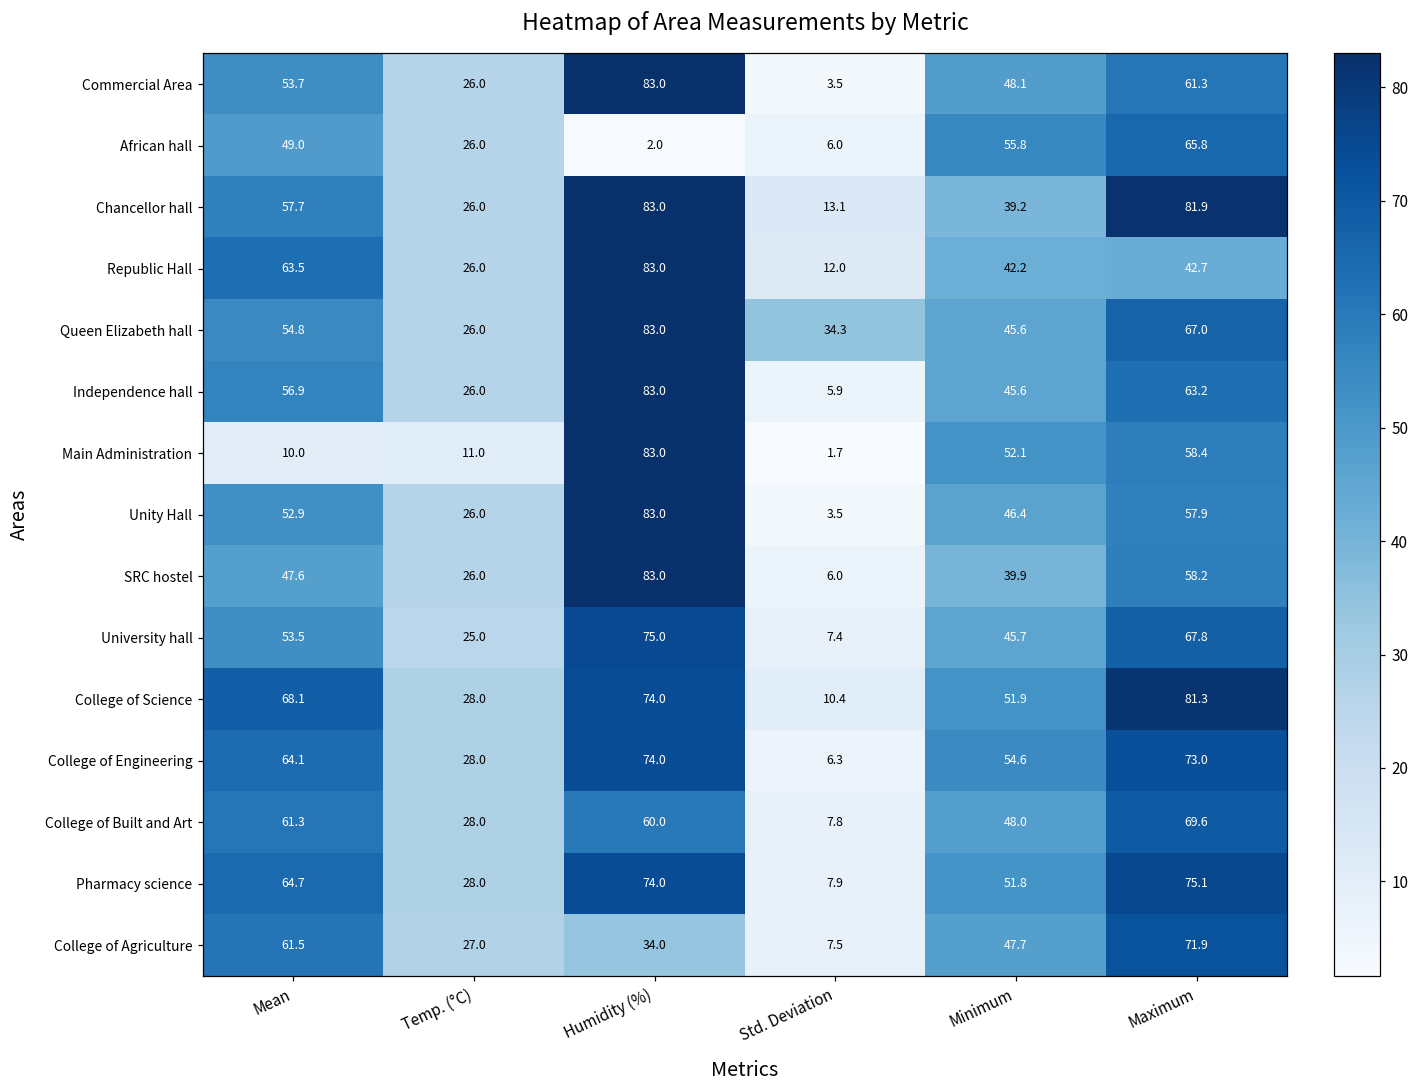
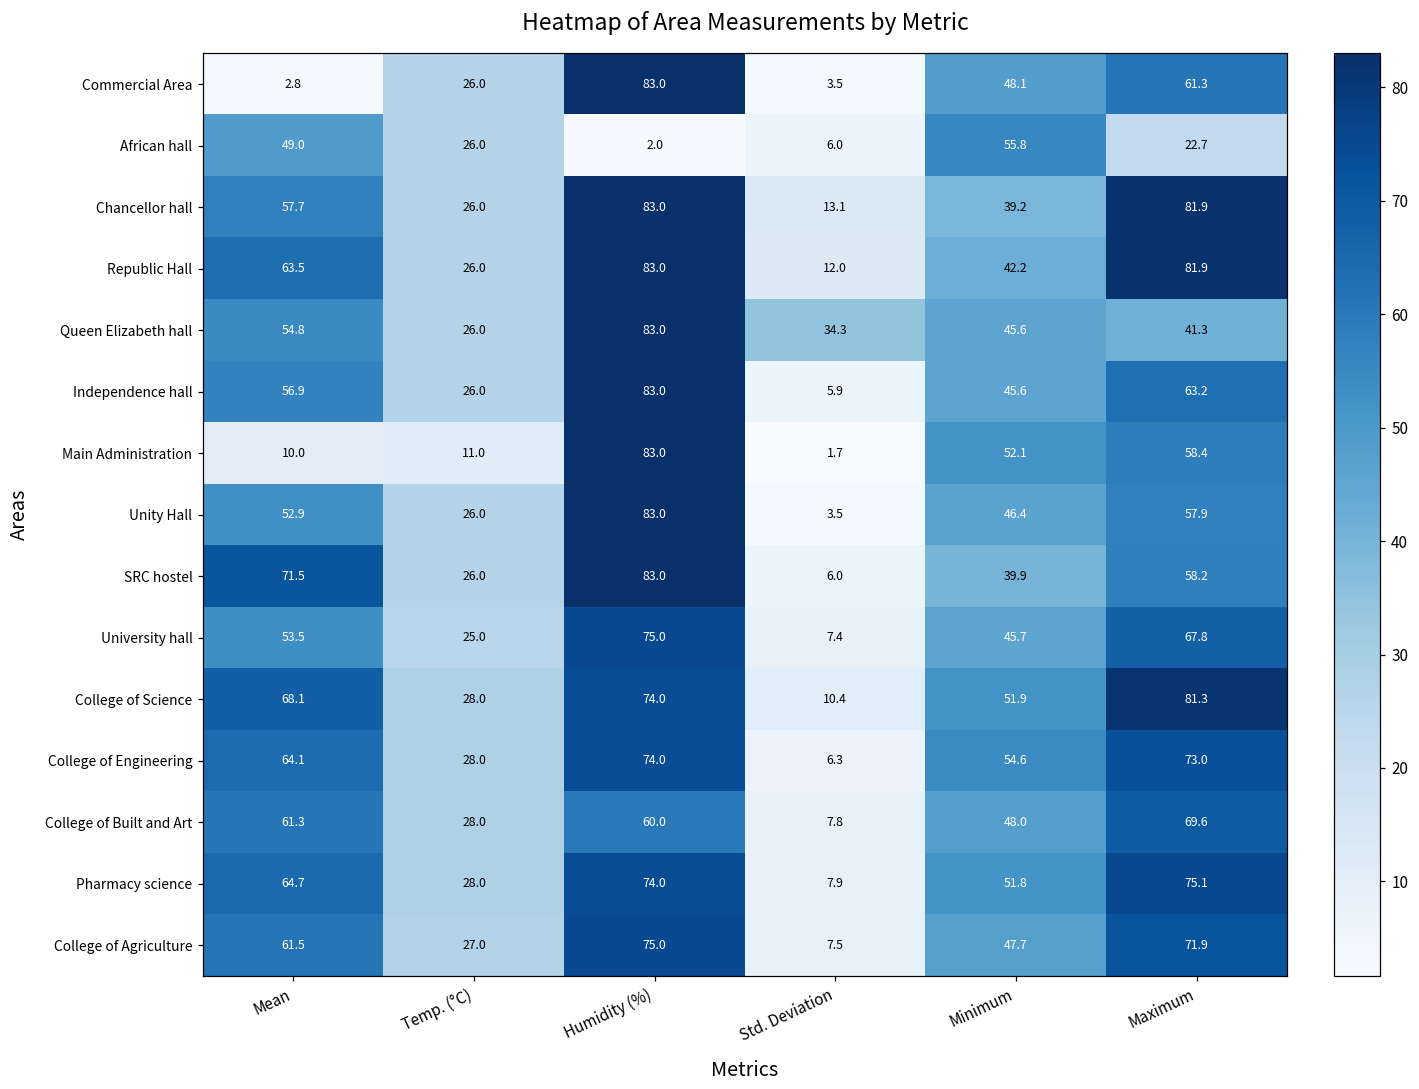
  {
    "Commercial Area": {
-     "Mean": 53.7,
+     "Mean": 2.8,
      "Temp. (°C)": 26.0,
      "Humidity (%)": 83.0,
      "Std. Deviation": 3.5,
      "Minimum": 48.1,
      "Maximum": 61.3
    },
    "African hall": {
      "Mean": 49.0,
      "Temp. (°C)": 26.0,
      "Humidity (%)": 2.0,
      "Std. Deviation": 6.0,
      "Minimum": 55.8,
-     "Maximum": 65.8
+     "Maximum": 22.7
    },
    "Chancellor hall": {
      "Mean": 57.7,
      "Temp. (°C)": 26.0,
      "Humidity (%)": 83.0,
      "Std. Deviation": 13.1,
      "Minimum": 39.2,
      "Maximum": 81.9
    },
    "Republic Hall": {
      "Mean": 63.5,
      "Temp. (°C)": 26.0,
      "Humidity (%)": 83.0,
      "Std. Deviation": 12.0,
      "Minimum": 42.2,
-     "Maximum": 42.7
+     "Maximum": 81.9
    },
    "Queen Elizabeth hall": {
      "Mean": 54.8,
      "Temp. (°C)": 26.0,
      "Humidity (%)": 83.0,
      "Std. Deviation": 34.3,
      "Minimum": 45.6,
-     "Maximum": 67.0
+     "Maximum": 41.3
    },
    "Independence hall": {
      "Mean": 56.9,
      "Temp. (°C)": 26.0,
      "Humidity (%)": 83.0,
      "Std. Deviation": 5.9,
      "Minimum": 45.6,
      "Maximum": 63.2
    },
    "Main Administration": {
      "Mean": 10.0,
      "Temp. (°C)": 11.0,
      "Humidity (%)": 83.0,
      "Std. Deviation": 1.7,
      "Minimum": 52.1,
      "Maximum": 58.4
    },
    "Unity Hall": {
      "Mean": 52.9,
      "Temp. (°C)": 26.0,
      "Humidity (%)": 83.0,
      "Std. Deviation": 3.5,
      "Minimum": 46.4,
      "Maximum": 57.9
    },
    "SRC hostel": {
-     "Mean": 47.6,
+     "Mean": 71.5,
      "Temp. (°C)": 26.0,
      "Humidity (%)": 83.0,
      "Std. Deviation": 6.0,
      "Minimum": 39.9,
      "Maximum": 58.2
    },
    "University hall": {
      "Mean": 53.5,
      "Temp. (°C)": 25.0,
      "Humidity (%)": 75.0,
      "Std. Deviation": 7.4,
      "Minimum": 45.7,
      "Maximum": 67.8
    },
    "College of Science": {
      "Mean": 68.1,
      "Temp. (°C)": 28.0,
      "Humidity (%)": 74.0,
      "Std. Deviation": 10.4,
      "Minimum": 51.9,
      "Maximum": 81.3
    },
    "College of Engineering": {
      "Mean": 64.1,
      "Temp. (°C)": 28.0,
      "Humidity (%)": 74.0,
      "Std. Deviation": 6.3,
      "Minimum": 54.6,
      "Maximum": 73.0
    },
    "College of Built and Art": {
      "Mean": 61.3,
      "Temp. (°C)": 28.0,
      "Humidity (%)": 60.0,
      "Std. Deviation": 7.8,
      "Minimum": 48.0,
      "Maximum": 69.6
    },
    "Pharmacy science": {
      "Mean": 64.7,
      "Temp. (°C)": 28.0,
      "Humidity (%)": 74.0,
      "Std. Deviation": 7.9,
      "Minimum": 51.8,
      "Maximum": 75.1
    },
    "College of Agriculture": {
      "Mean": 61.5,
      "Temp. (°C)": 27.0,
-     "Humidity (%)": 34.0,
+     "Humidity (%)": 75.0,
      "Std. Deviation": 7.5,
      "Minimum": 47.7,
      "Maximum": 71.9
    }
  }
